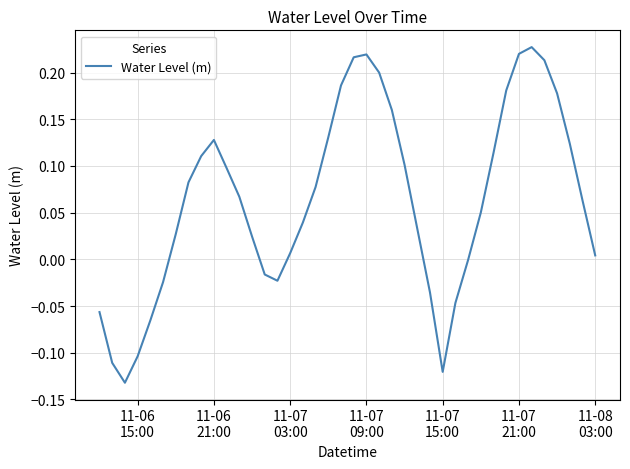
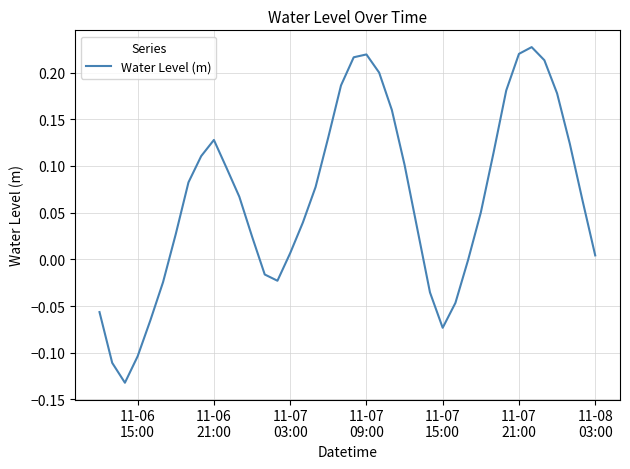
  {
    "11-06 15:00": -0.10,
    "11-06 21:00": 0.13,
    "11-07 03:00": 0.01,
    "11-07 09:00": 0.22,
-   "11-07 15:00": -0.12,
+   "11-07 15:00": -0.07,
    "11-07 21:00": 0.22,
    "11-08 03:00": 0.00
  }
